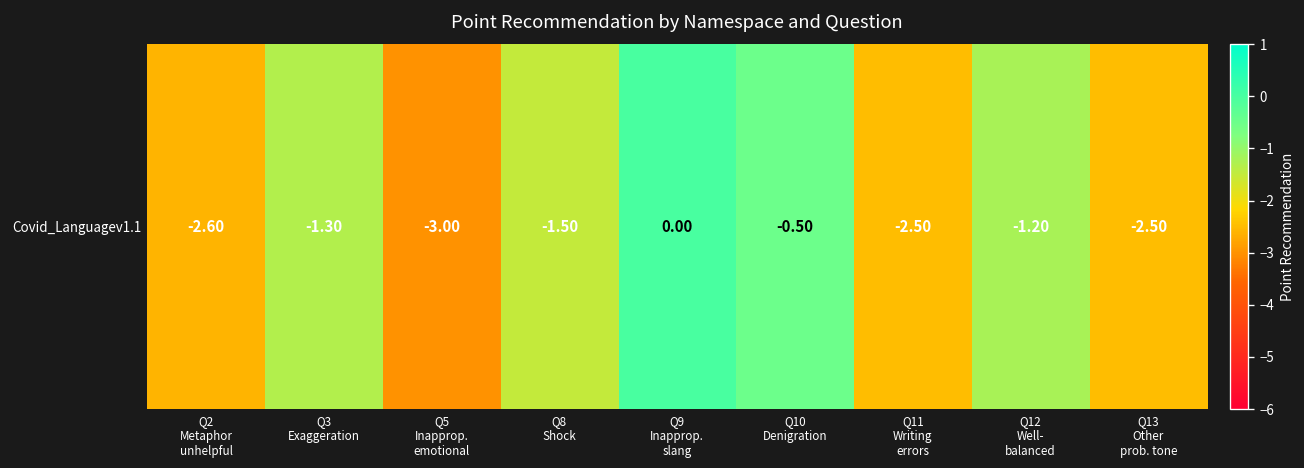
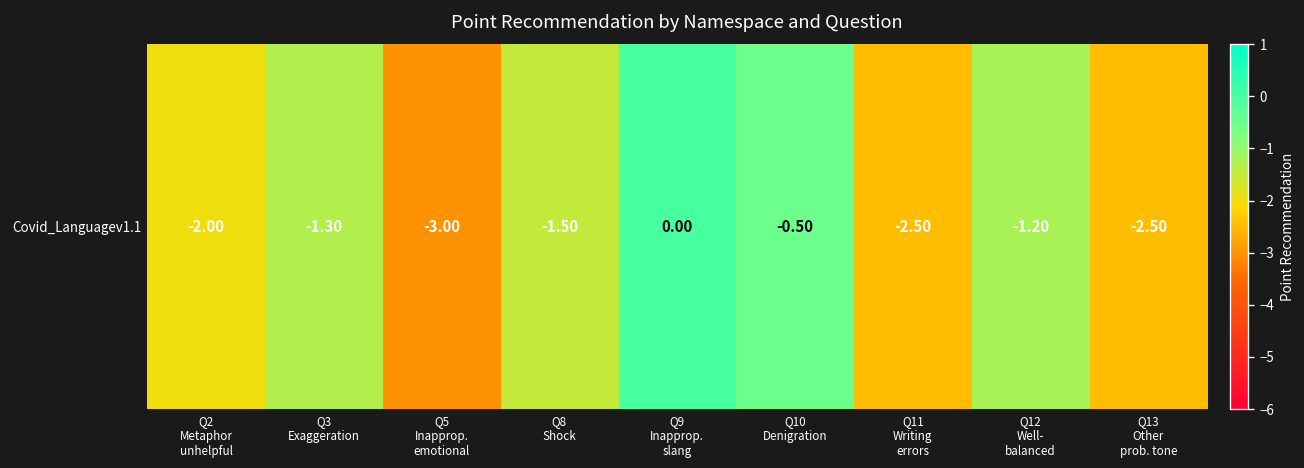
  {
    "Covid_Languagev1.1": {
-     "Q2 Metaphor unhelpful": -2.60,
+     "Q2 Metaphor unhelpful": -2.00,
      "Q3 Exaggeration": -1.30,
      "Q5 Inapprop. emotional": -3.00,
      "Q8 Shock": -1.50,
      "Q9 Inapprop. slang": 0.00,
      "Q10 Denigration": -0.50,
      "Q11 Writing errors": -2.50,
      "Q12 Well- balanced": -1.20,
      "Q13 Other prob. tone": -2.50
    }
  }
